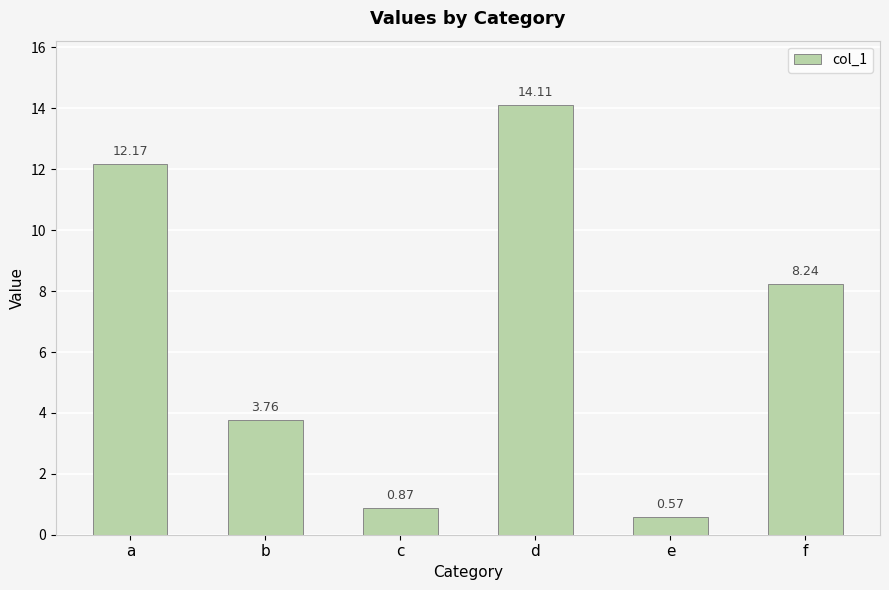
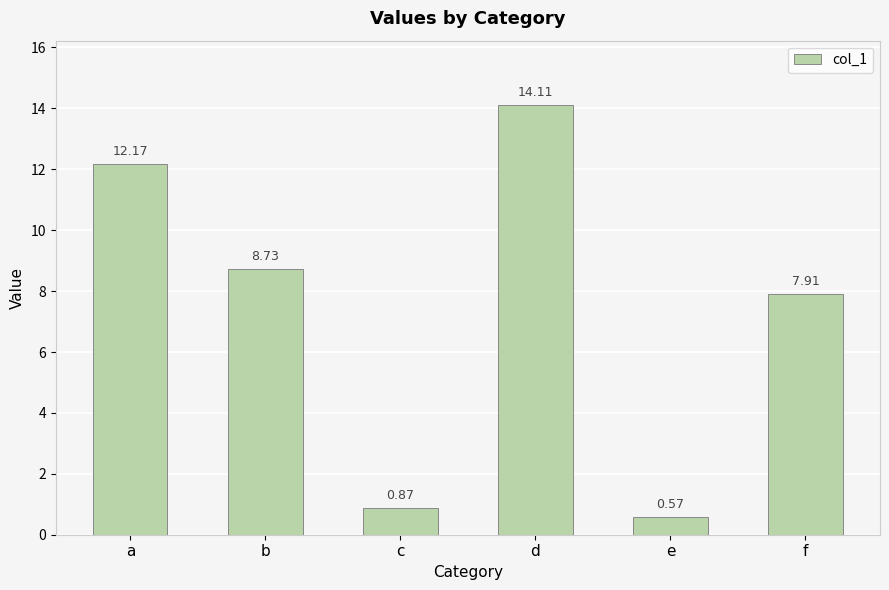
  {
    "a": 12.17,
-   "b": 3.76,
+   "b": 8.73,
    "c": 0.87,
    "d": 14.11,
    "e": 0.57,
-   "f": 8.24
+   "f": 7.91
  }
